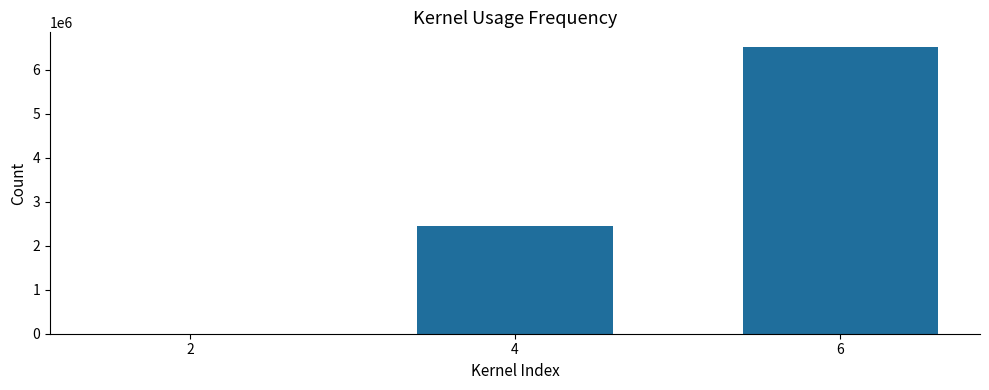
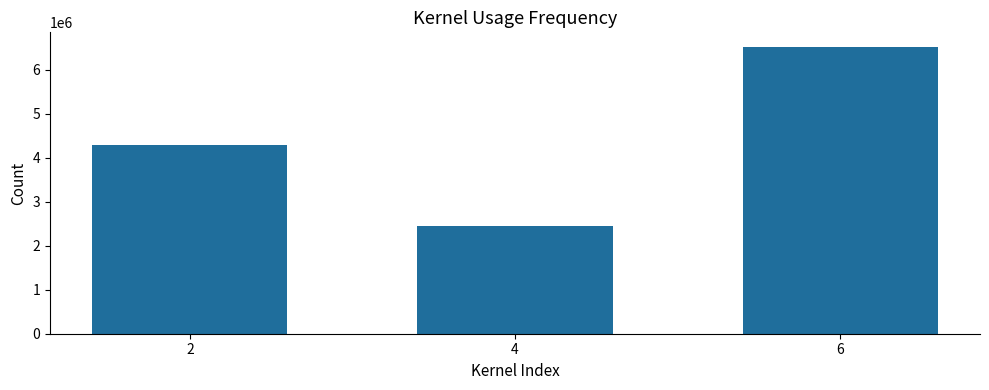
  {
-   "2": 0,
+   "2": 4300000,
    "4": 2500000,
    "6": 6500000
  }
